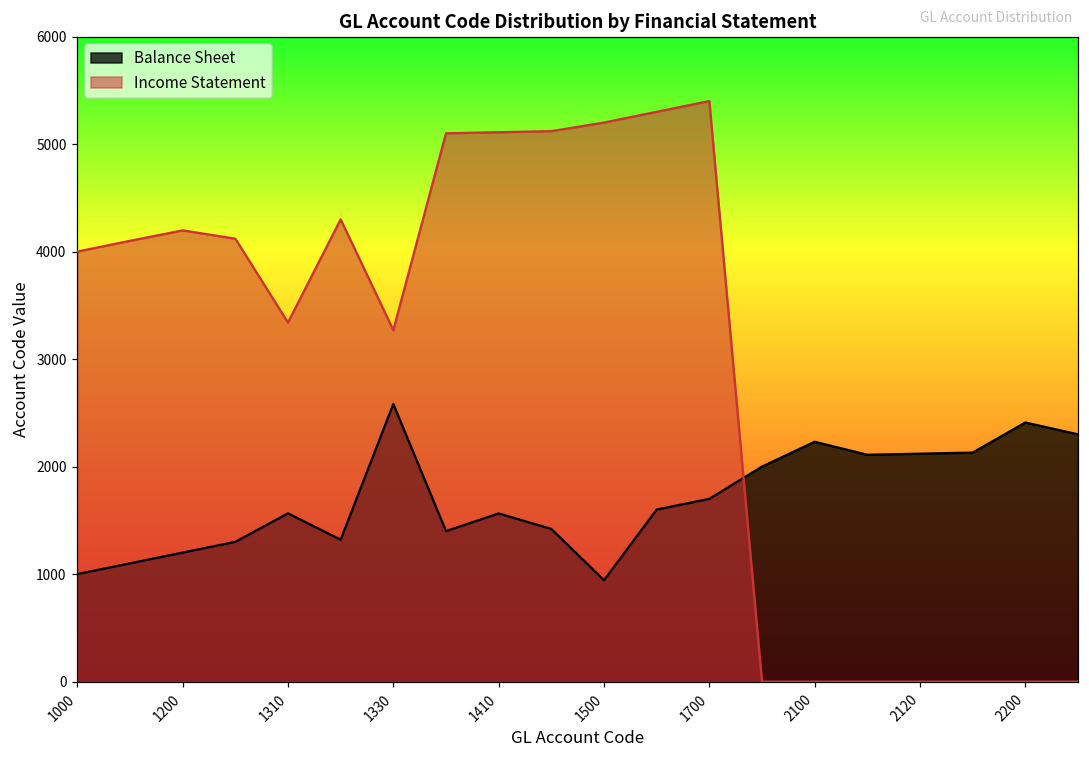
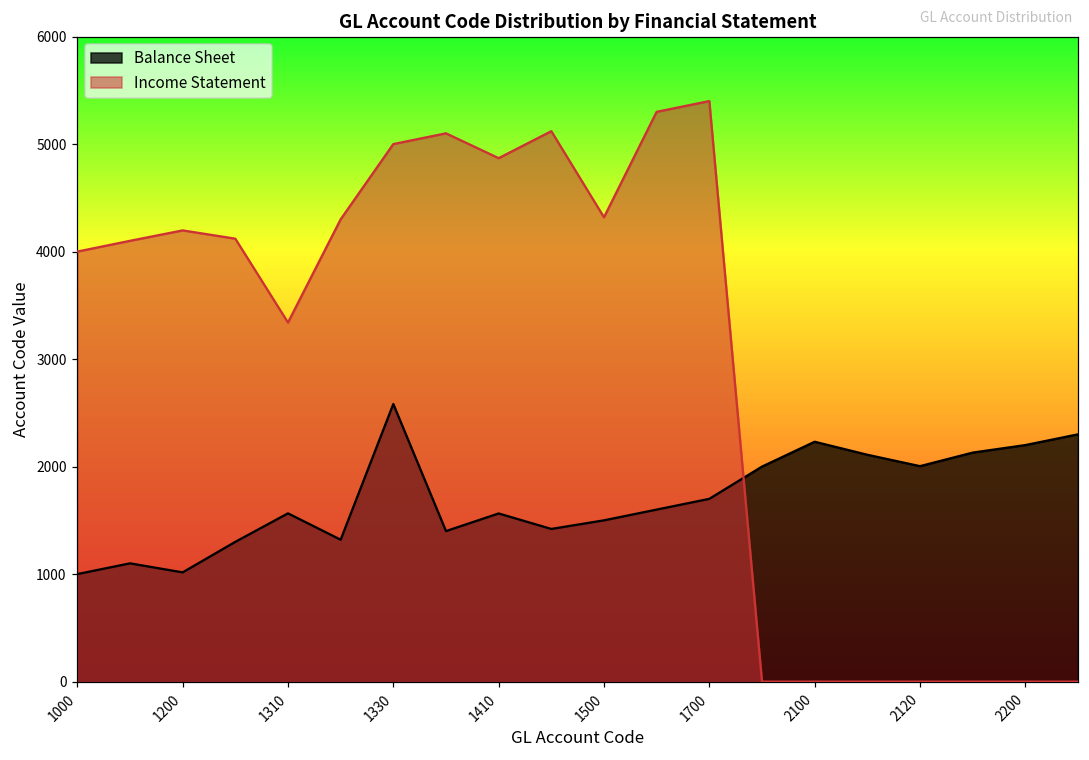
  {
    "Balance Sheet": {
      "1000": 1000,
-     "1200": 1200,
+     "1200": 1000,
      "1310": 1600,
      "1330": 2600,
      "1410": 1600,
-     "1500": 900,
+     "1500": 1500,
      "1700": 1700,
      "2100": 2200,
-     "2120": 2100,
-     "2200": 2400
+     "2120": 2000,
+     "2200": 2200
    },
    "Income Statement": {
      "1000": 4000,
      "1200": 4200,
      "1310": 3300,
-     "1330": 3300,
-     "1410": 5100,
-     "1500": 5200,
+     "1330": 5000,
+     "1410": 4900,
+     "1500": 4300,
      "1700": 5400,
      "2100": 0,
      "2120": 0,
      "2200": 0
    }
  }
